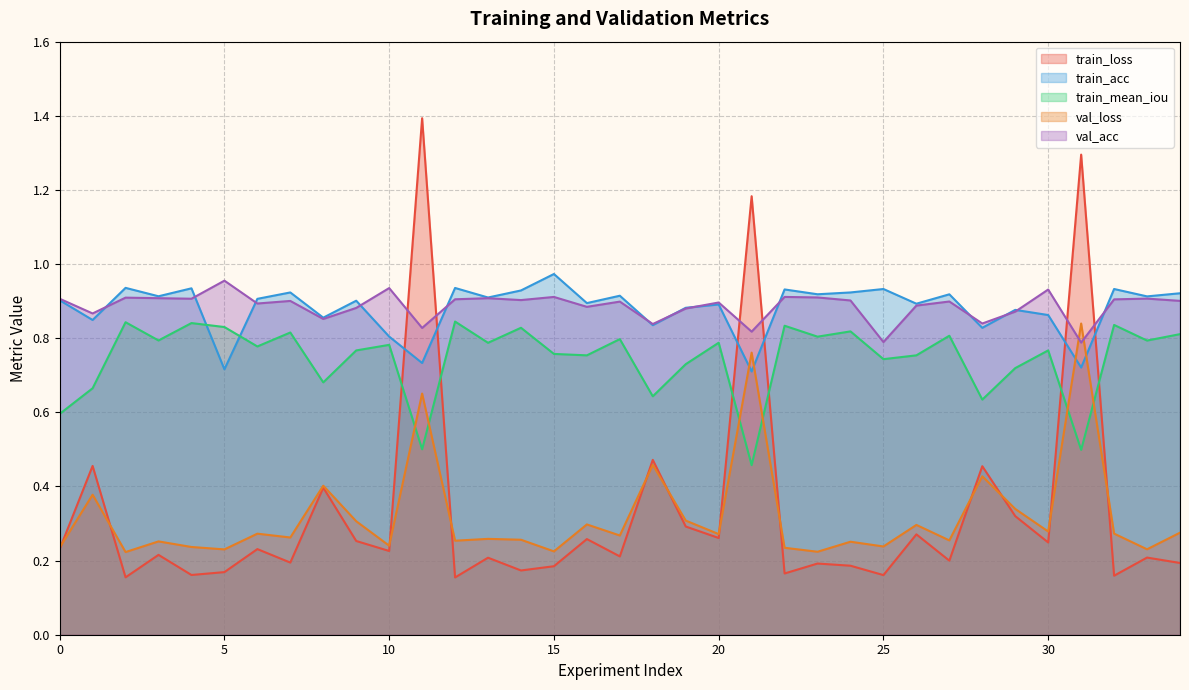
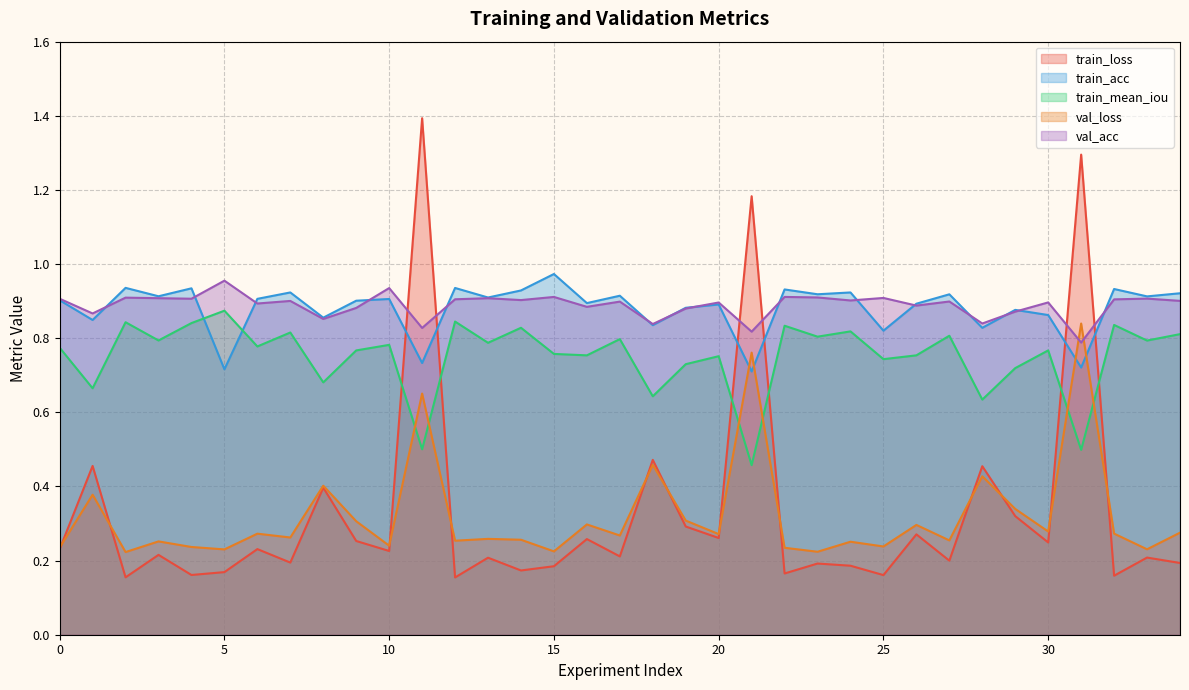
  {
    "train_acc": {
      "5": 0.72,
-     "10": 0.80,
+     "10": 0.91,
      "15": 0.97,
-     "25": 0.93,
+     "25": 0.82,
      "30": 0.86
    },
    "train_mean_iou": {
-     "0": 0.60,
-     "5": 0.83,
+     "0": 0.77,
+     "5": 0.87,
      "10": 0.78,
      "15": 0.76,
-     "20": 0.79,
+     "20": 0.75,
      "25": 0.74,
      "30": 0.77
    },
    "val_acc": {
      "5": 0.96,
      "10": 0.94,
      "15": 0.91,
-     "25": 0.79,
-     "30": 0.93
+     "25": 0.91,
+     "30": 0.90
    }
  }
